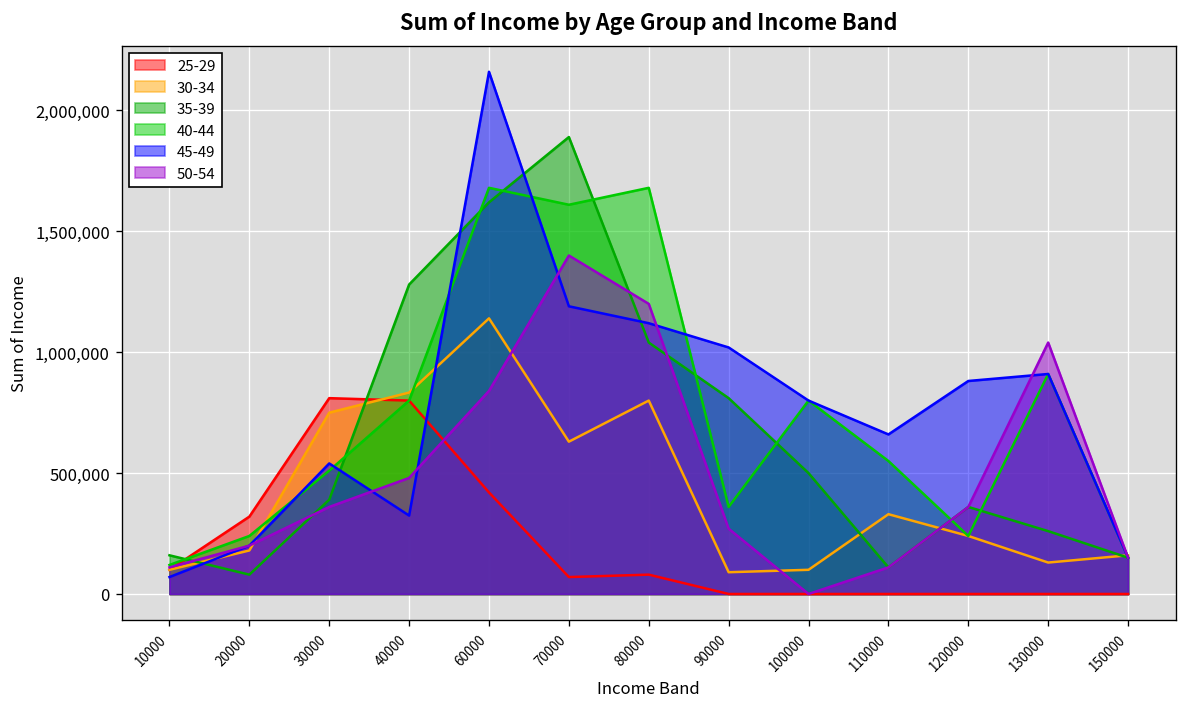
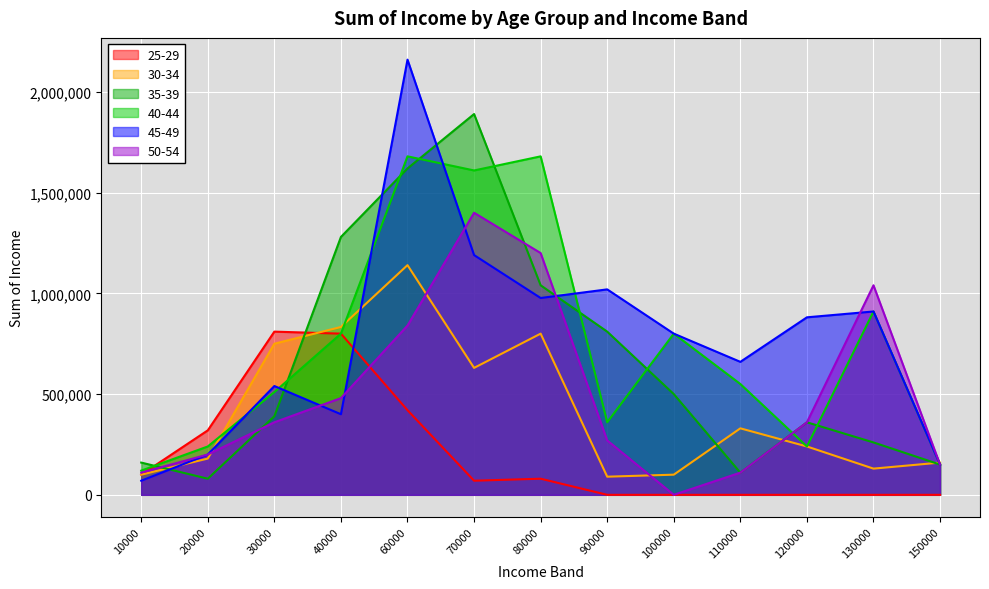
  {
    "25-29": {
      "20000": "320,000",
      "30000": "810,000",
      "60000": "420,000",
      "70000": "70,000",
      "80000": "80,000",
      "90000": "0",
      "110000": "0",
      "120000": "0",
      "130000": "0",
      "150000": "0"
    },
    "30-34": {
      "20000": "180,000",
      "30000": "750,000",
      "40000": "830,000",
      "60000": "1,140,000",
      "70000": "630,000",
      "80000": "800,000",
      "90000": "90,000",
      "100000": "100,000",
      "110000": "330,000",
      "130000": "130,000"
    },
    "45-49": {
      "10000": "70,000",
      "30000": "540,000",
-     "40000": "320,000",
+     "40000": "400,000",
      "60000": "2,160,000",
      "70000": "1,190,000",
-     "80000": "1,120,000",
+     "80000": "980,000",
      "90000": "1,020,000",
      "110000": "660,000",
      "120000": "880,000"
    },
    "50-54": {
      "30000": "360,000",
      "40000": "480,000",
      "60000": "840,000",
      "70000": "1,400,000",
      "80000": "1,200,000",
      "90000": "270,000",
      "130000": "1,040,000"
    }
  }
